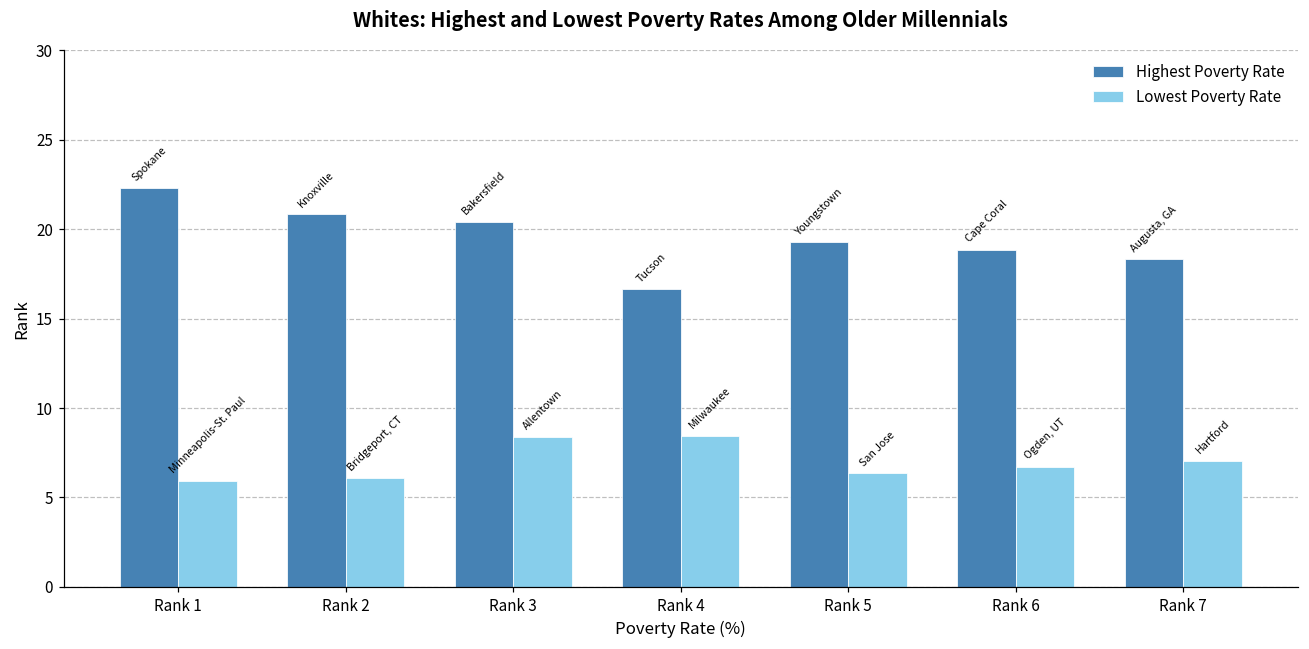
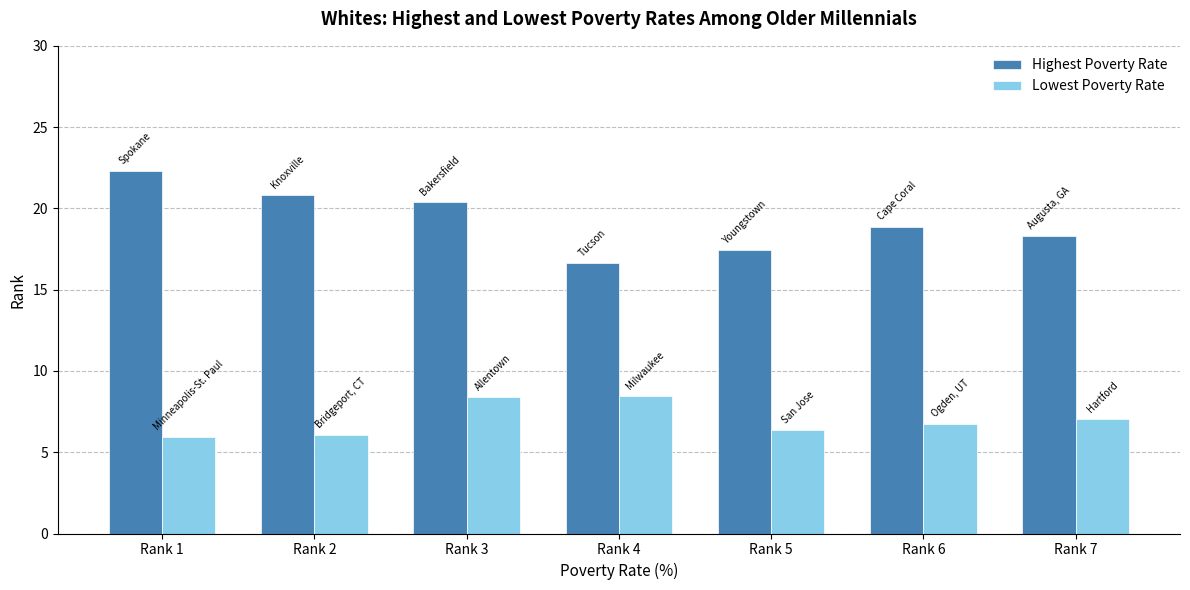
  {
    "Highest Poverty Rate": {
      "Rank 1": 22.3,
      "Rank 2": 20.8,
      "Rank 3": 20.4,
      "Rank 4": 16.6,
-     "Rank 5": 19.3,
+     "Rank 5": 17.4,
      "Rank 6": 18.9,
      "Rank 7": 18.3
    },
    "Lowest Poverty Rate": {
      "Rank 1": 5.9,
      "Rank 2": 6.1,
      "Rank 3": 8.4,
      "Rank 4": 8.4,
      "Rank 5": 6.4,
      "Rank 6": 6.7,
      "Rank 7": 7.1
    }
  }
